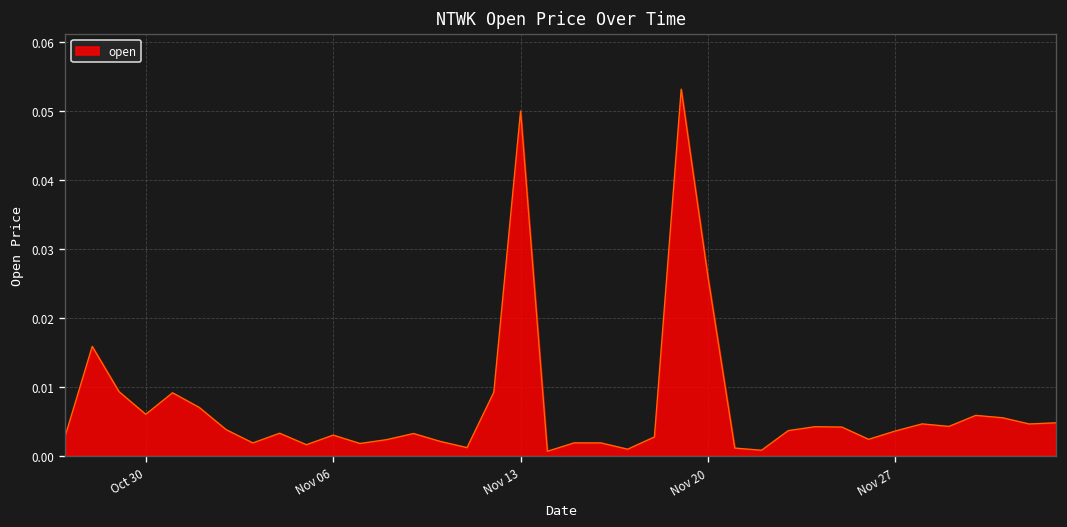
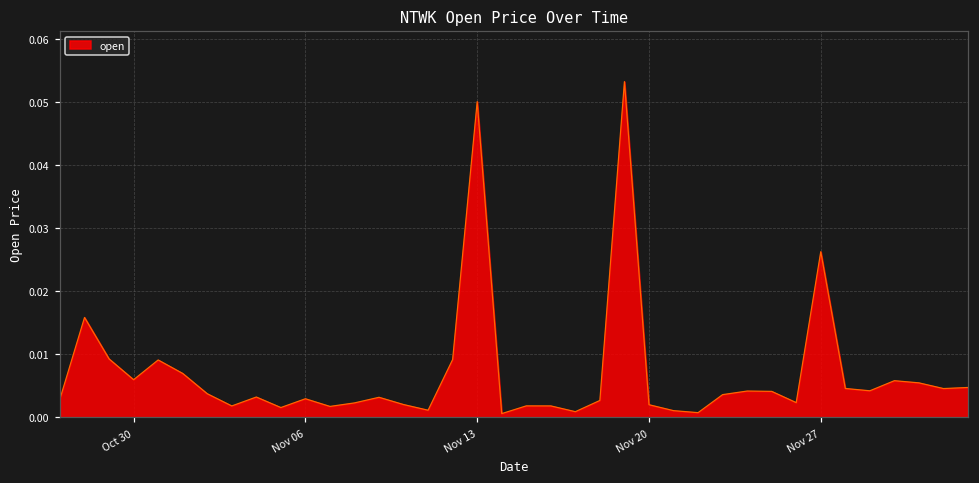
  {
    "Oct 30": 0.006,
    "Nov 06": 0.003,
    "Nov 13": 0.050,
-   "Nov 20": 0.026,
-   "Nov 27": 0.004
+   "Nov 20": 0.002,
+   "Nov 27": 0.026
  }
